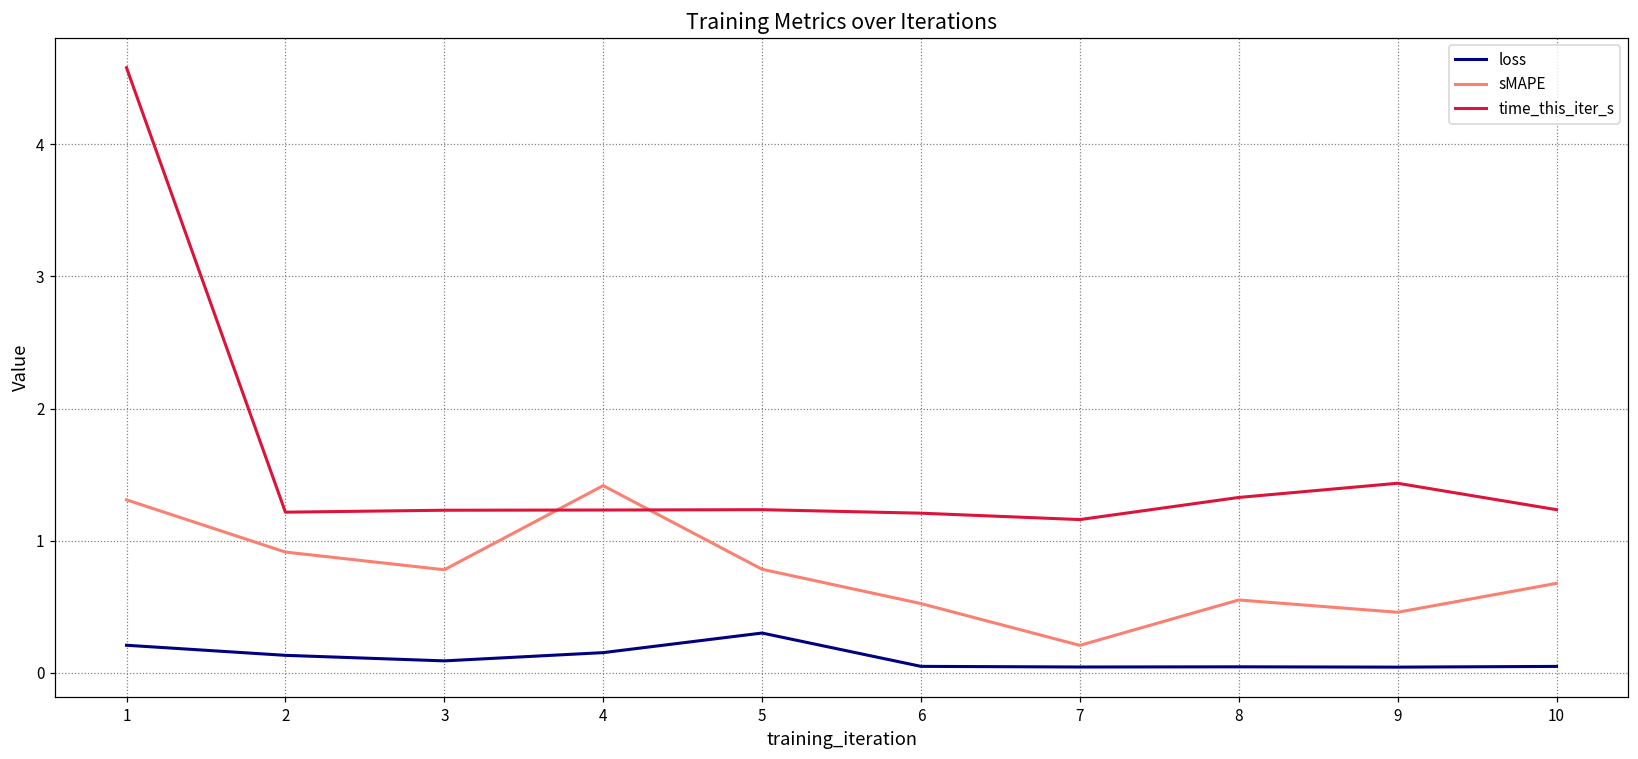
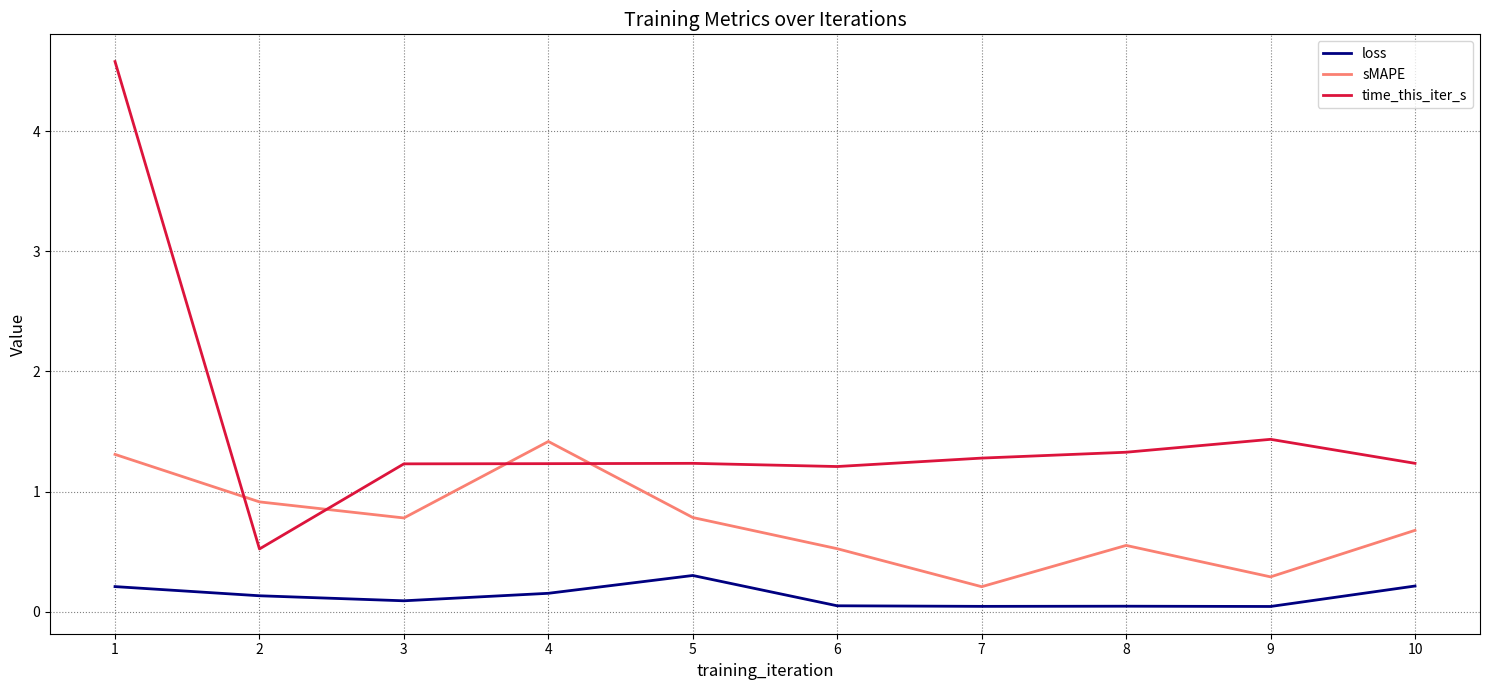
  {
    "loss": {
      "1": 0.21,
      "2": 0.13,
      "3": 0.09,
      "4": 0.15,
      "5": 0.30,
      "6": 0.05,
      "7": 0.04,
      "8": 0.05,
      "9": 0.04,
-     "10": 0.05
+     "10": 0.21
    },
    "sMAPE": {
      "1": 1.31,
      "2": 0.91,
      "3": 0.78,
      "4": 1.42,
      "5": 0.78,
      "6": 0.52,
      "7": 0.21,
      "8": 0.55,
-     "9": 0.46,
+     "9": 0.29,
      "10": 0.68
    },
    "time_this_iter_s": {
      "1": 4.58,
-     "2": 1.22,
+     "2": 0.52,
      "3": 1.23,
      "4": 1.23,
      "5": 1.23,
      "6": 1.21,
-     "7": 1.16,
+     "7": 1.28,
      "8": 1.33,
      "9": 1.43,
      "10": 1.24
    }
  }
